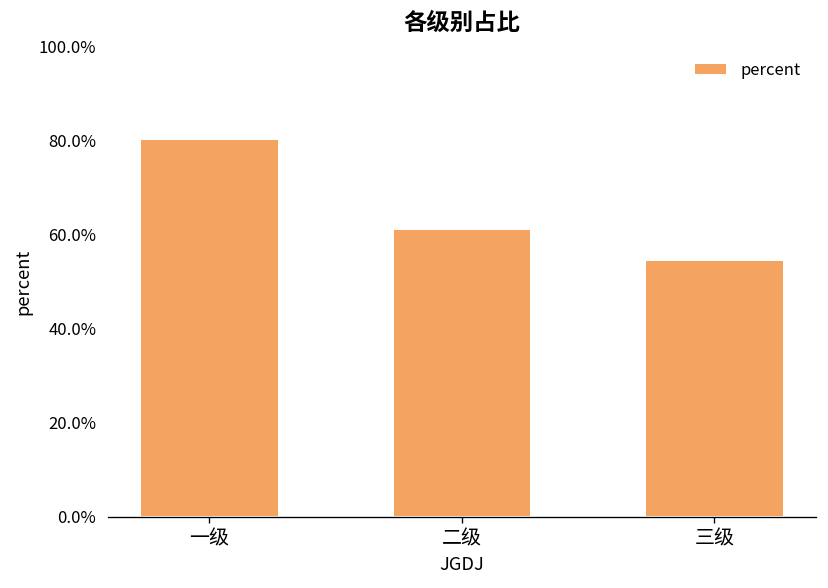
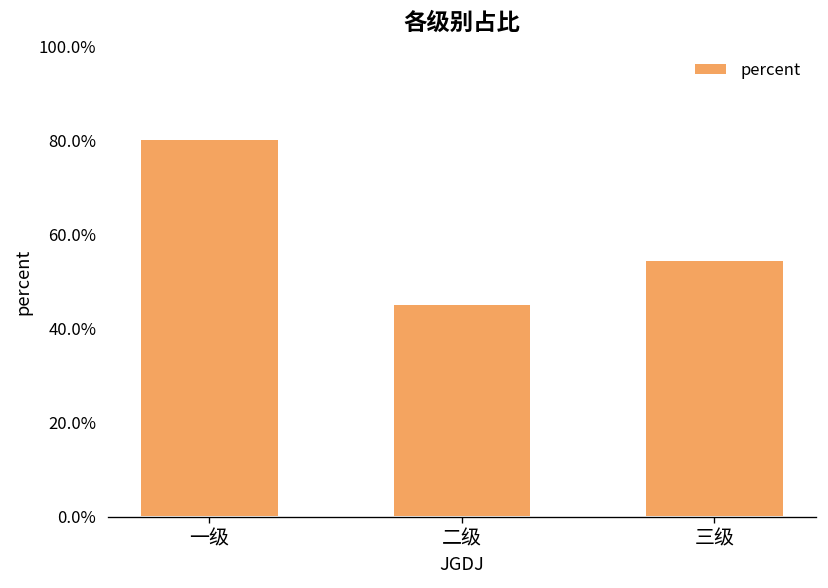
  {
    "一级": "80%",
-   "二级": "61%",
+   "二级": "45%",
    "三级": "55%"
  }
